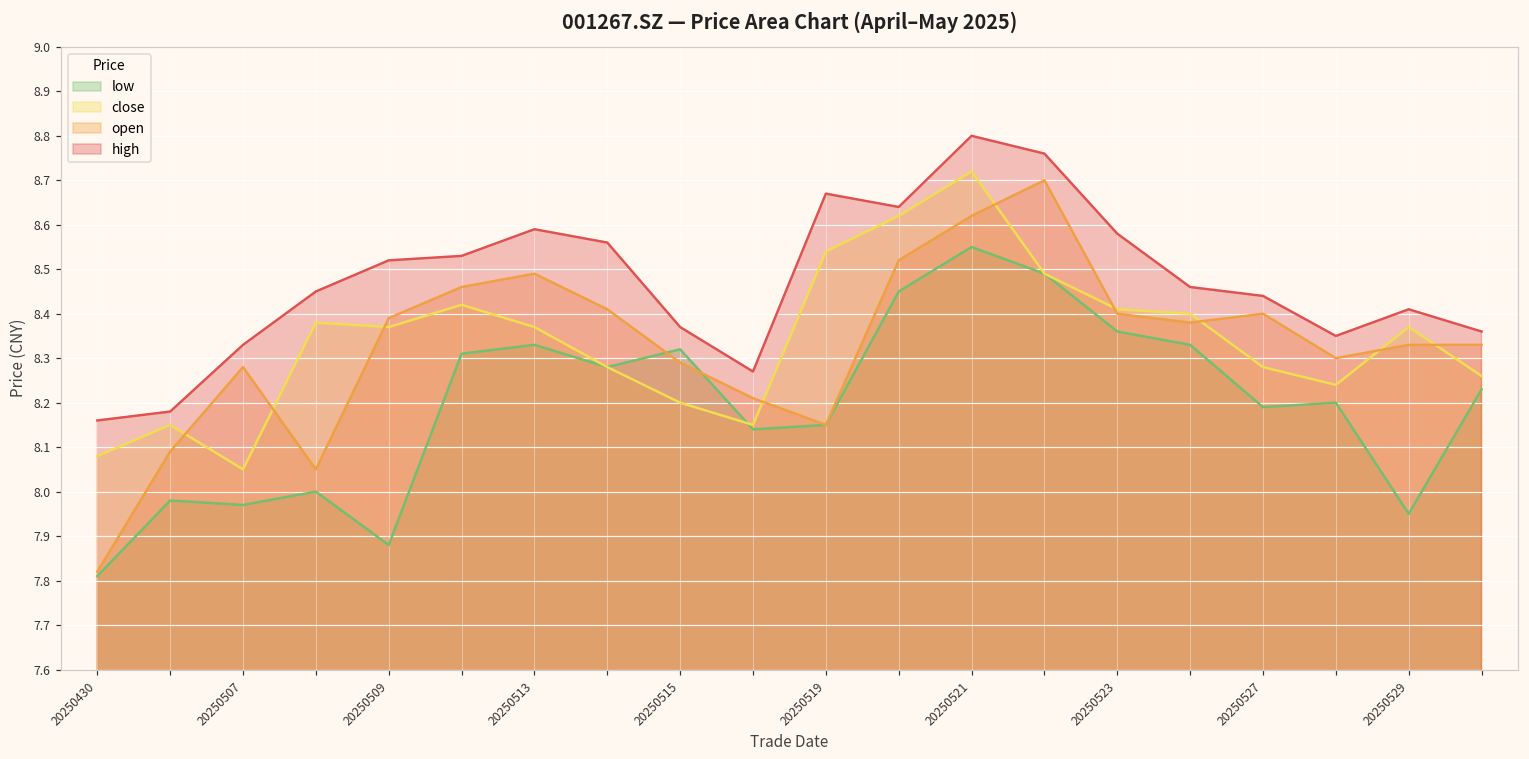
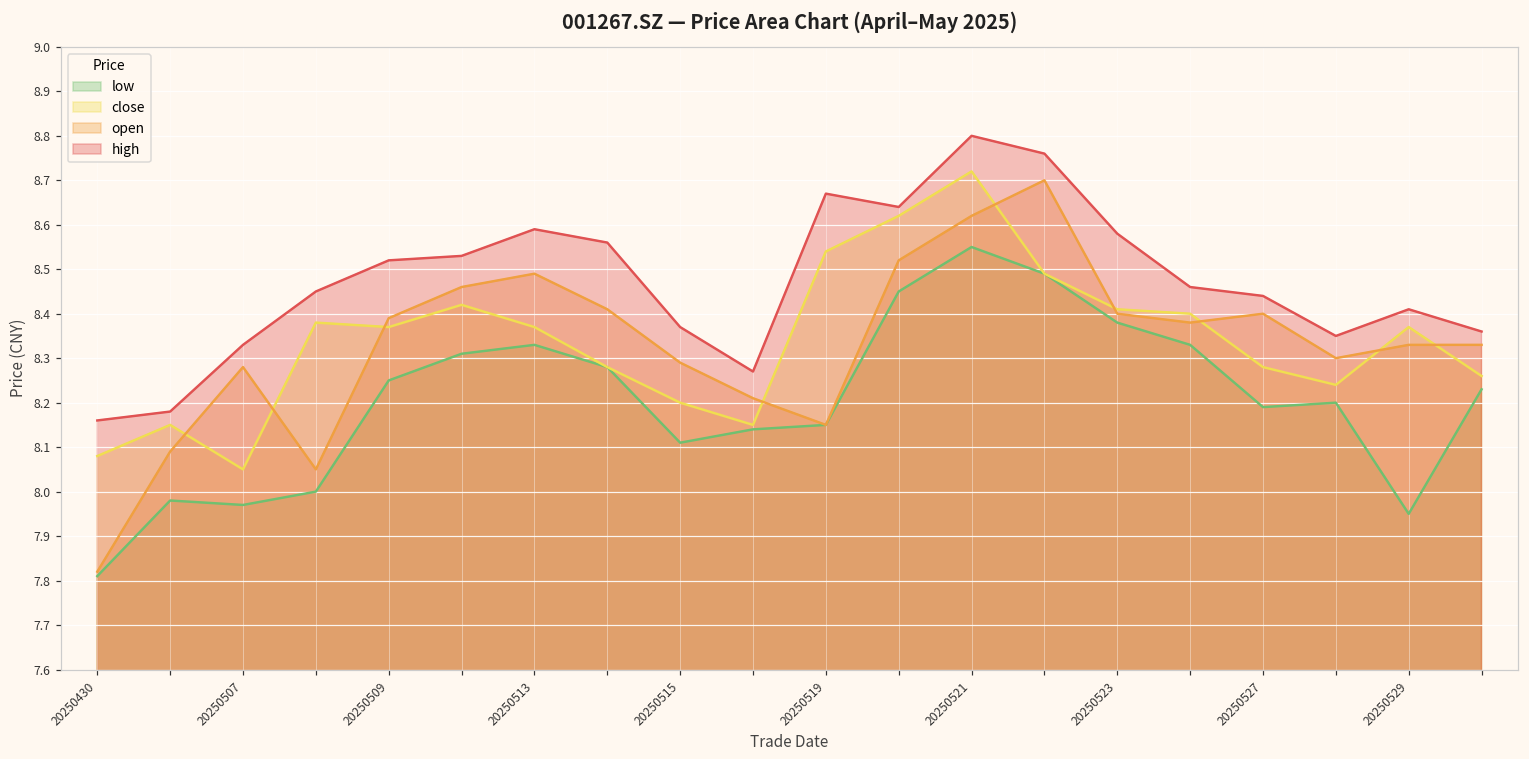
  {
    "low": {
      "20250430": 7.81,
      "20250507": 7.97,
-     "20250509": 7.88,
+     "20250509": 8.25,
      "20250513": 8.33,
-     "20250515": 8.32,
+     "20250515": 8.11,
      "20250521": 8.55,
-     "20250523": 8.36,
+     "20250523": 8.38,
      "20250527": 8.19,
      "20250529": 7.95
    }
  }
